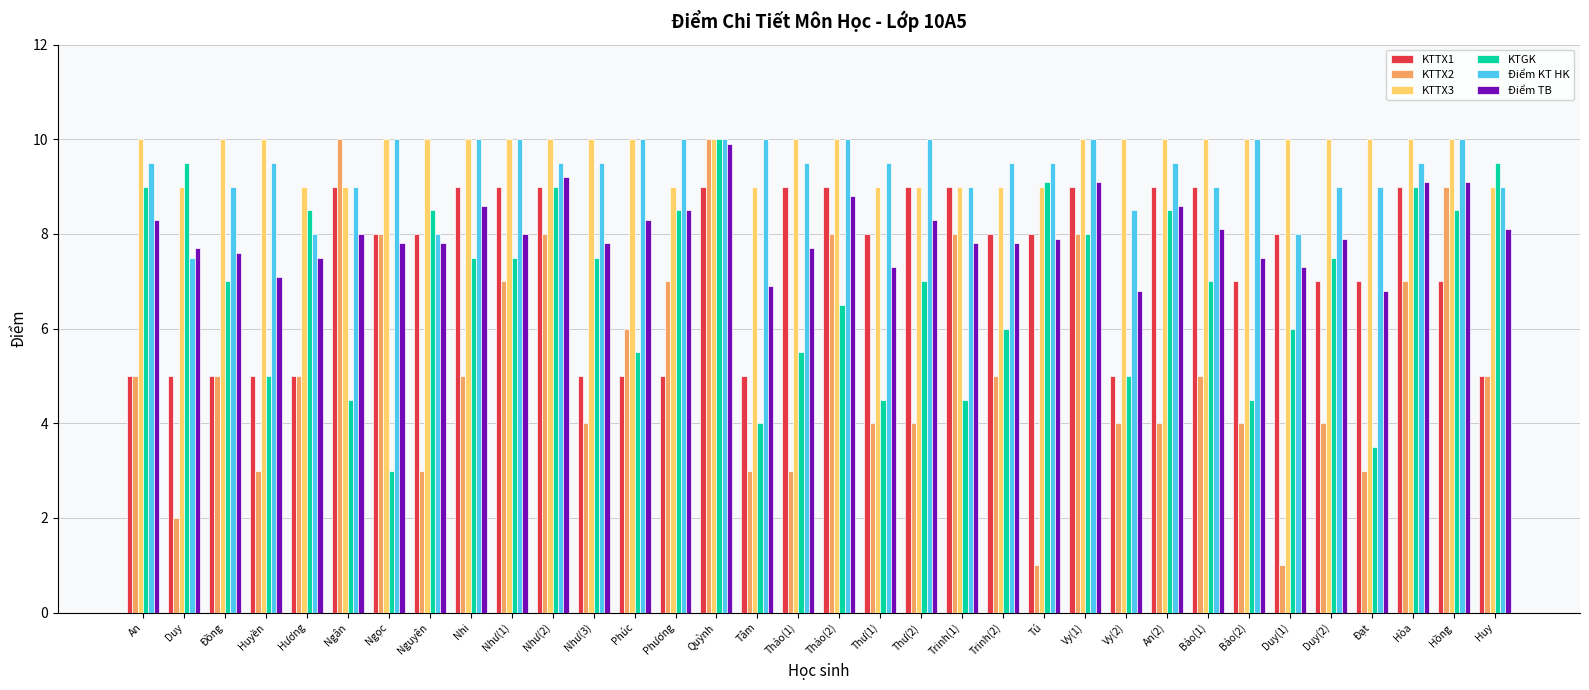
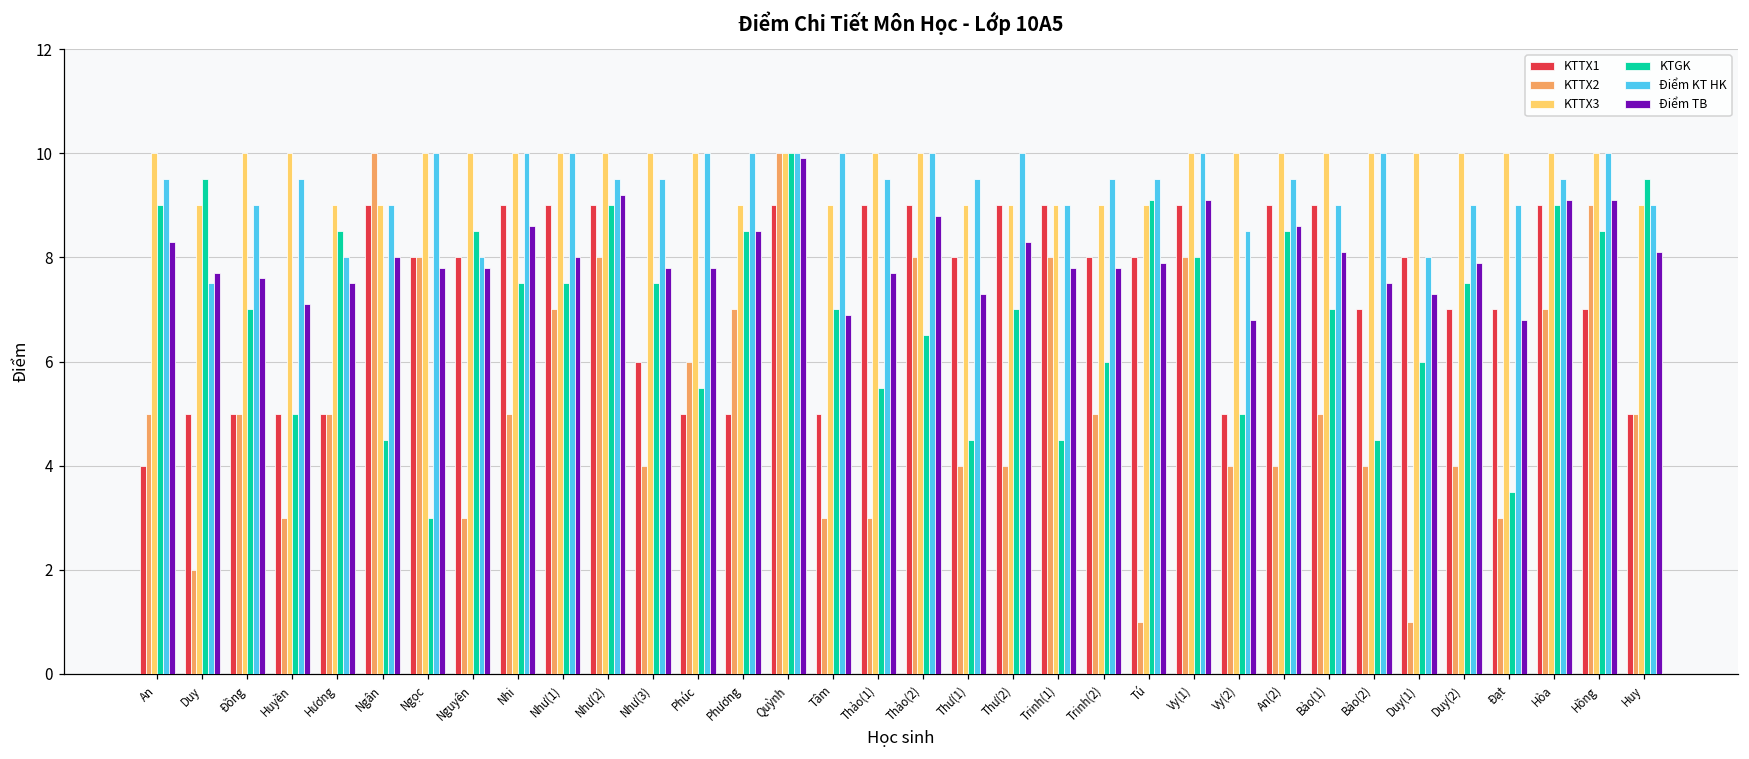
  {
    "KTTX1": {
-     "An": 5,
+     "An": 4,
      "Duy": 5,
      "Đồng": 5,
      "Huyền": 5,
      "Hương": 5,
      "Ngân": 9,
      "Ngọc": 8,
      "Nguyên": 8,
      "Nhi": 9,
      "Như(1)": 9,
      "Như(2)": 9,
-     "Như(3)": 5,
+     "Như(3)": 6,
      "Phúc": 5,
      "Phương": 5,
      "Quỳnh": 9,
      "Tâm": 5,
      "Thảo(1)": 9,
      "Thảo(2)": 9,
      "Thư(1)": 8,
      "Thư(2)": 9,
      "Trinh(1)": 9,
      "Trinh(2)": 8,
      "Tú": 8,
      "Vy(1)": 9,
      "Vy(2)": 5,
      "An(2)": 9,
      "Bảo(1)": 9,
      "Bảo(2)": 7,
      "Duy(1)": 8,
      "Duy(2)": 7,
      "Đạt": 7,
      "Hòa": 9,
      "Hồng": 7,
      "Huy": 5
    },
    "KTGK": {
      "An": 9,
      "Duy": 9.5,
      "Đồng": 7,
      "Huyền": 5,
      "Hương": 8.5,
      "Ngân": 4.5,
      "Ngọc": 3,
      "Nguyên": 8.5,
      "Nhi": 7.5,
      "Như(1)": 7.5,
      "Như(2)": 9,
      "Như(3)": 7.5,
      "Phúc": 5.5,
      "Phương": 8.5,
      "Quỳnh": 10,
-     "Tâm": 4,
+     "Tâm": 7,
      "Thảo(1)": 5.5,
      "Thảo(2)": 6.5,
      "Thư(1)": 4.5,
      "Thư(2)": 7,
      "Trinh(1)": 4.5,
      "Trinh(2)": 6,
      "Tú": 9.1,
      "Vy(1)": 8,
      "Vy(2)": 5,
      "An(2)": 8.5,
      "Bảo(1)": 7,
      "Bảo(2)": 4.5,
      "Duy(1)": 6,
      "Duy(2)": 7.5,
      "Đạt": 3.5,
      "Hòa": 9,
      "Hồng": 8.5,
      "Huy": 9.5
    },
    "Điểm KT HK": {
      "An": 9.5,
      "Duy": 7.5,
      "Đồng": 9.0,
      "Huyền": 9.5,
      "Hương": 8.0,
      "Ngân": 9.0,
      "Ngọc": 10.0,
      "Nguyên": 8.0,
      "Nhi": 10.0,
      "Như(1)": 10.0,
      "Như(2)": 9.5,
      "Như(3)": 9.5,
      "Phúc": 10.0,
      "Phương": 10.0,
      "Quỳnh": 10.0,
      "Tâm": 10.0,
      "Thảo(1)": 9.5,
      "Thảo(2)": 10.0,
      "Thư(1)": 9.5,
      "Thư(2)": 10.0,
      "Trinh(1)": 9.0,
      "Trinh(2)": 9.5,
      "Tú": 9.5,
      "Vy(1)": 10.0,
      "Vy(2)": 8.5,
      "An(2)": 9.5,
      "Bảo(1)": 9.0,
      "Bảo(2)": 10.0,
      "Duy(1)": 8.0,
      "Duy(2)": 9.0,
      "Đạt": 9.0,
      "Hòa": 9.5,
      "Hồng": 10.0,
      "Huy": 9.0
    },
    "Điểm TB": {
      "An": 8.3,
      "Duy": 7.7,
      "Đồng": 7.6,
      "Huyền": 7.1,
      "Hương": 7.5,
      "Ngân": 8.0,
      "Ngọc": 7.8,
      "Nguyên": 7.8,
      "Nhi": 8.6,
      "Như(1)": 8.0,
      "Như(2)": 9.2,
      "Như(3)": 7.8,
-     "Phúc": 8.3,
+     "Phúc": 7.8,
      "Phương": 8.5,
      "Quỳnh": 9.9,
      "Tâm": 6.9,
      "Thảo(1)": 7.7,
      "Thảo(2)": 8.8,
      "Thư(1)": 7.3,
      "Thư(2)": 8.3,
      "Trinh(1)": 7.8,
      "Trinh(2)": 7.8,
      "Tú": 7.9,
      "Vy(1)": 9.1,
      "Vy(2)": 6.8,
      "An(2)": 8.6,
      "Bảo(1)": 8.1,
      "Bảo(2)": 7.5,
      "Duy(1)": 7.3,
      "Duy(2)": 7.9,
      "Đạt": 6.8,
      "Hòa": 9.1,
      "Hồng": 9.1,
      "Huy": 8.1
    }
  }
